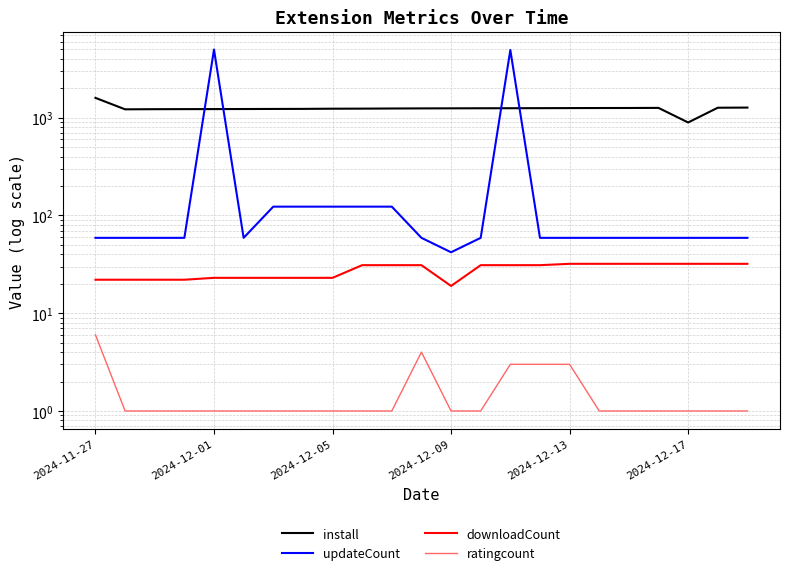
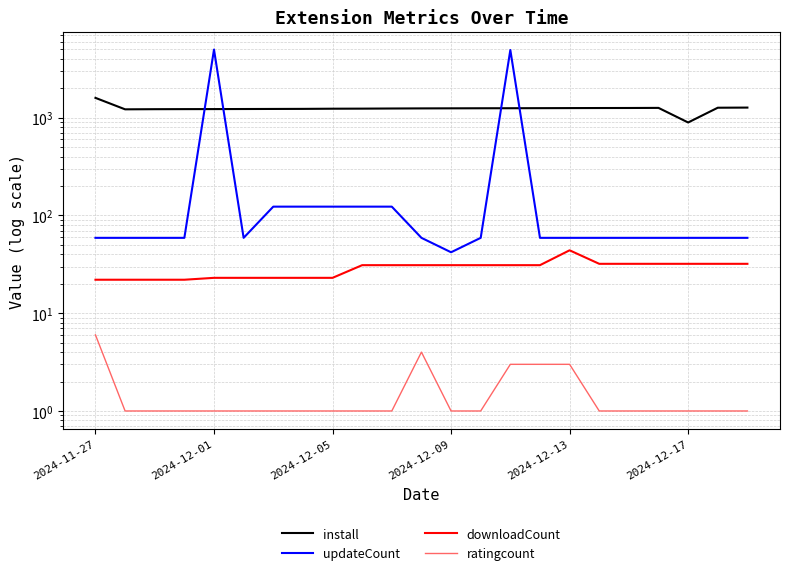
  {
    "install": {
      "2024-11-27": 1600,
      "2024-12-01": 1200,
      "2024-12-05": 1200,
      "2024-12-09": 1200,
      "2024-12-13": 1300,
      "2024-12-17": 900
    },
    "updateCount": {
      "2024-11-27": 60,
      "2024-12-01": 5000,
      "2024-12-05": 120,
      "2024-12-09": 42,
      "2024-12-13": 60,
      "2024-12-17": 60
    },
    "downloadCount": {
      "2024-11-27": 22,
      "2024-12-01": 23,
      "2024-12-05": 23,
-     "2024-12-09": 19,
-     "2024-12-13": 32,
+     "2024-12-09": 31,
+     "2024-12-13": 40,
      "2024-12-17": 32
    },
    "ratingcount": {
      "2024-11-27": 6,
      "2024-12-01": 1,
      "2024-12-05": 1,
      "2024-12-09": 1,
      "2024-12-13": 3,
      "2024-12-17": 1
    }
  }
